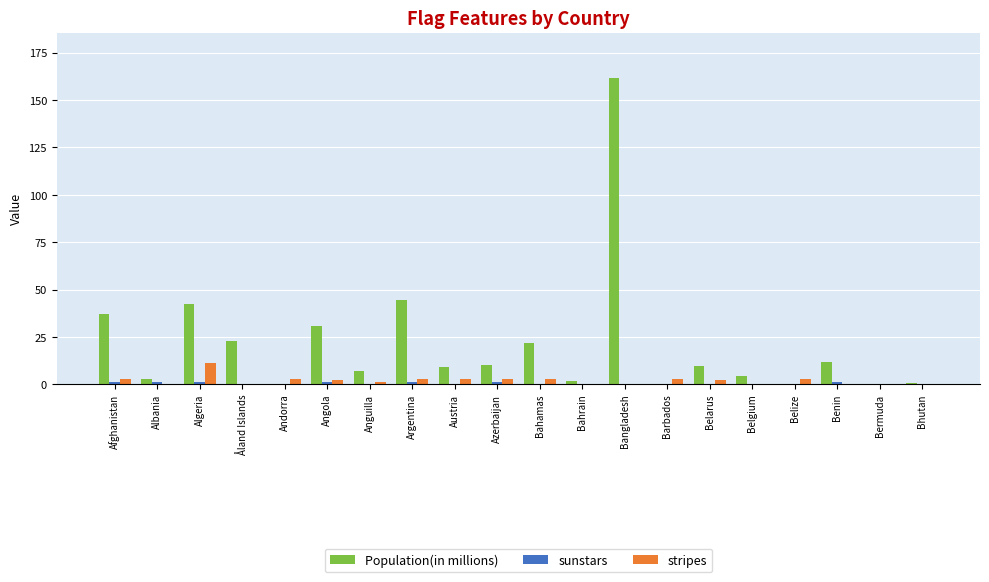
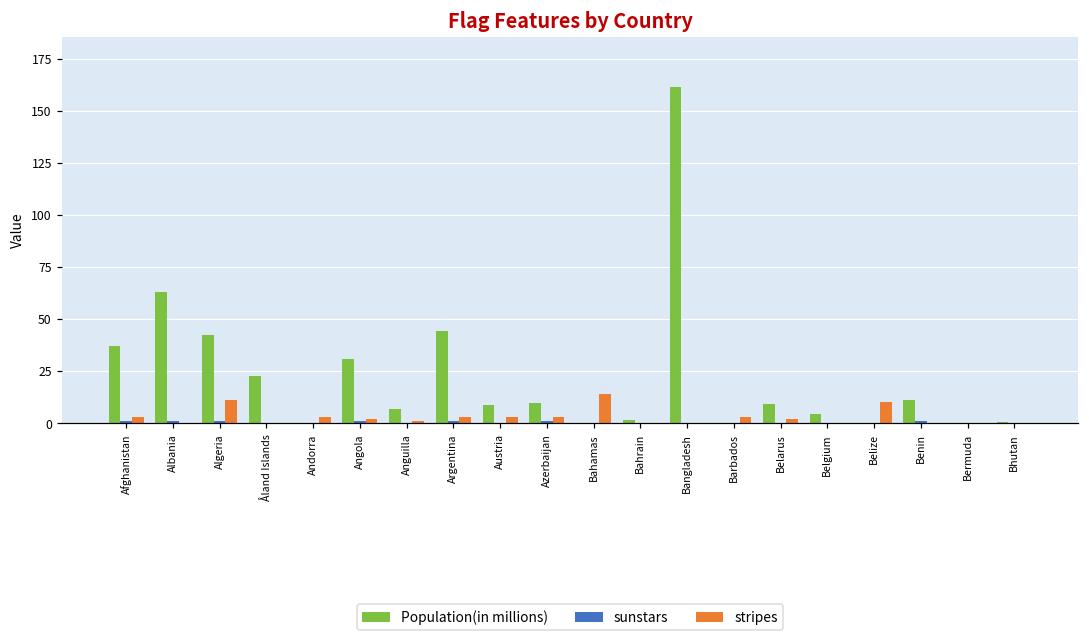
  {
    "Population(in millions)": {
      "Afghanistan": 37,
-     "Albania": 3,
+     "Albania": 63,
      "Algeria": 42,
      "Åland Islands": 23,
      "Angola": 31,
      "Anguilla": 7,
      "Argentina": 44,
      "Austria": 9,
      "Azerbaijan": 10,
-     "Bahamas": 22,
+     "Bahamas": 0,
      "Bahrain": 2,
      "Bangladesh": 161,
      "Belarus": 9,
      "Belgium": 5,
      "Benin": 11
    },
    "sunstars": {
      "Åland Islands": 0,
      "Andorra": 0,
      "Anguilla": 0,
      "Austria": 0,
      "Bahamas": 0,
      "Bahrain": 0,
      "Bangladesh": 0,
      "Barbados": 0,
      "Belarus": 0,
      "Belgium": 0,
      "Belize": 0,
      "Bermuda": 0,
      "Bhutan": 0
    },
    "stripes": {
      "Afghanistan": 3,
      "Albania": 0,
      "Algeria": 11,
      "Åland Islands": 0,
      "Andorra": 3,
      "Angola": 2,
      "Argentina": 3,
      "Austria": 3,
      "Azerbaijan": 3,
-     "Bahamas": 3,
+     "Bahamas": 14,
      "Bahrain": 0,
      "Bangladesh": 0,
      "Barbados": 3,
      "Belarus": 2,
      "Belgium": 0,
-     "Belize": 3,
+     "Belize": 10,
      "Benin": 0,
      "Bermuda": 0,
      "Bhutan": 0
    }
  }
